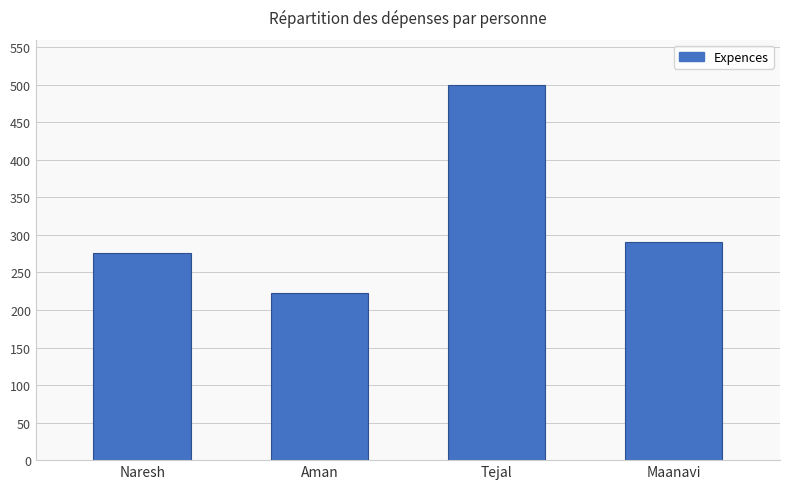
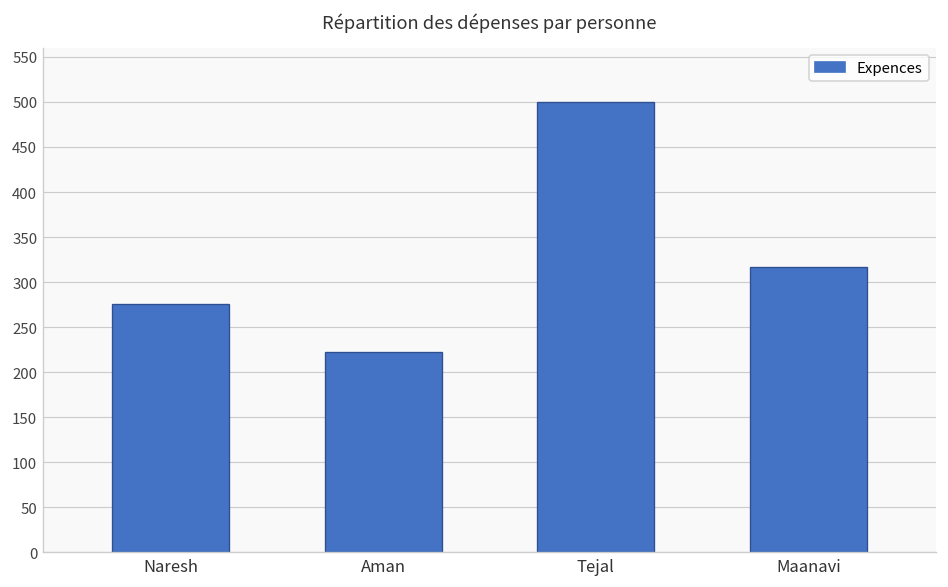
  {
    "Naresh": 280,
    "Aman": 220,
    "Tejal": 500,
-   "Maanavi": 290
+   "Maanavi": 320
  }
